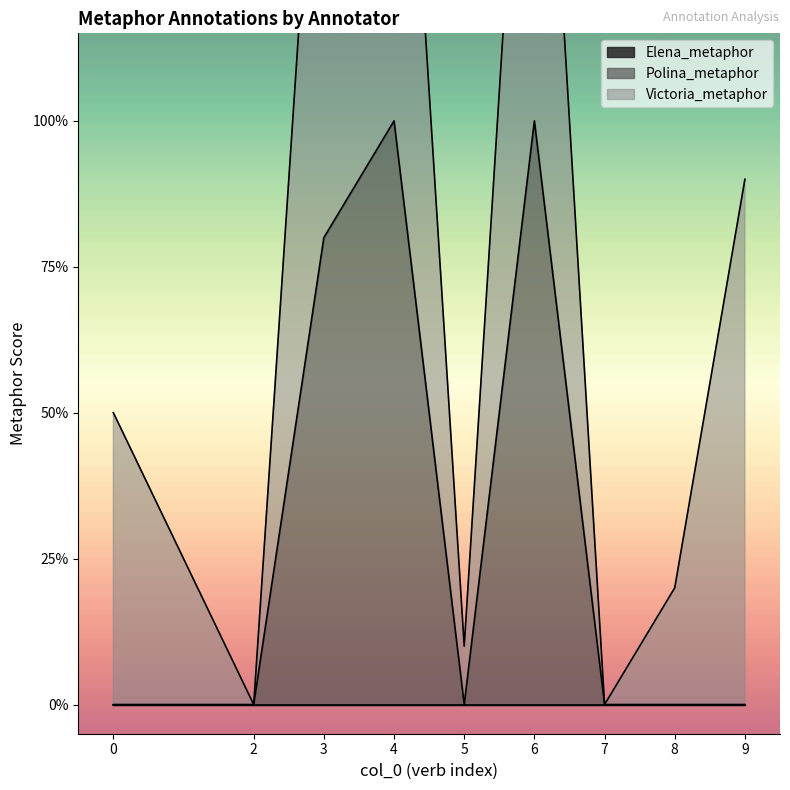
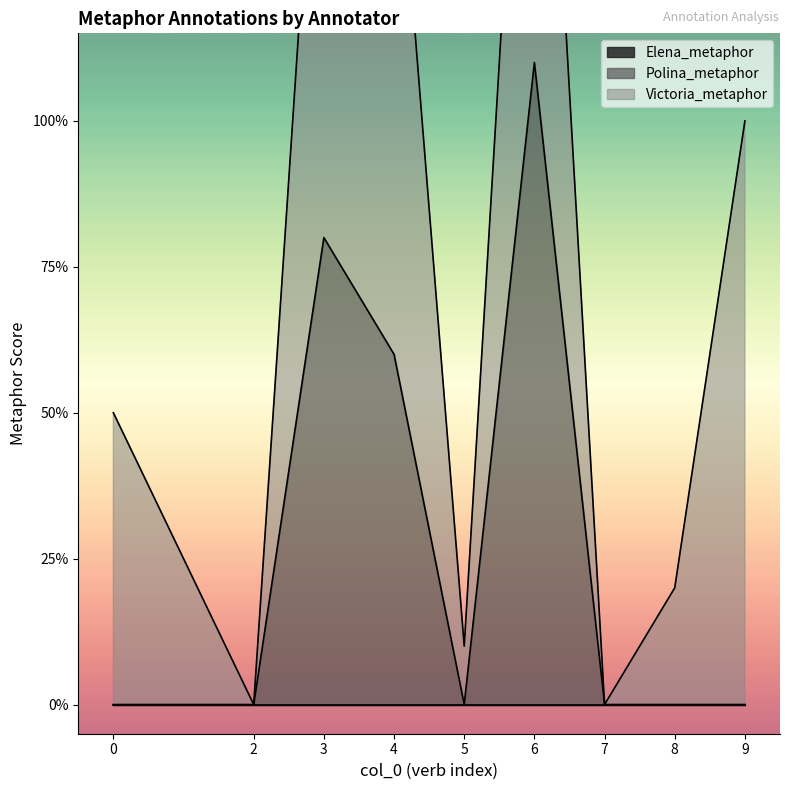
  {
    "Elena_metaphor": {
      "3": "0%",
      "4": "0%",
      "6": "0%"
    },
    "Polina_metaphor": {
      "3": "80%",
-     "4": "100%",
-     "6": "100%"
+     "4": "60%",
+     "6": "110%"
    },
    "Victoria_metaphor": {
      "0": "50%",
      "5": "10%",
      "8": "20%",
-     "9": "90%"
+     "9": "100%"
    }
  }
